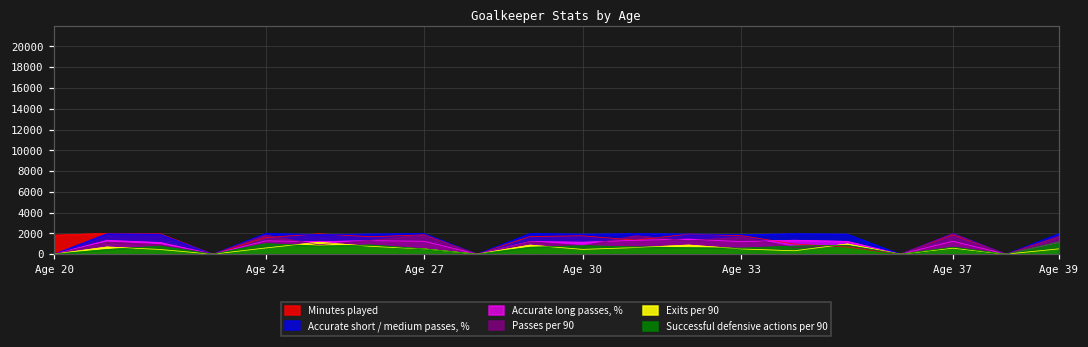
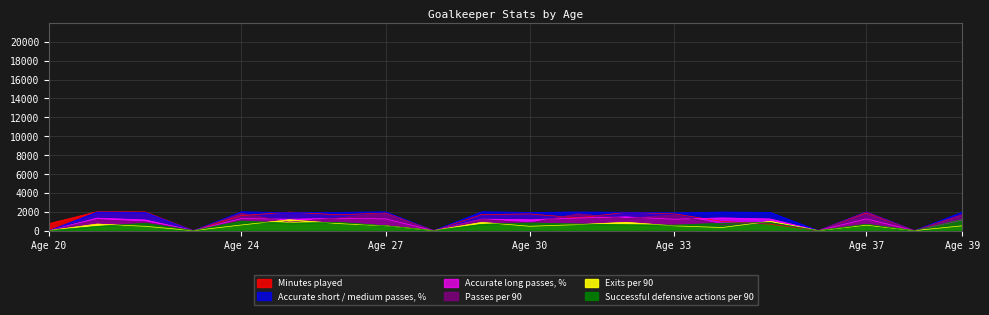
  {
    "Minutes played": {
-     "Age 20": 2000
+     "Age 20": 1000
    },
    "Accurate short / medium passes, %": {
      "Age 39": 2000
    },
    "Accurate long passes, %": {
      "Age 27": 1000,
      "Age 30": 1000,
      "Age 33": 1000,
      "Age 37": 1000
    },
    "Exits per 90": {
      "Age 24": 1000,
      "Age 30": 0,
      "Age 39": 1000
    }
  }
